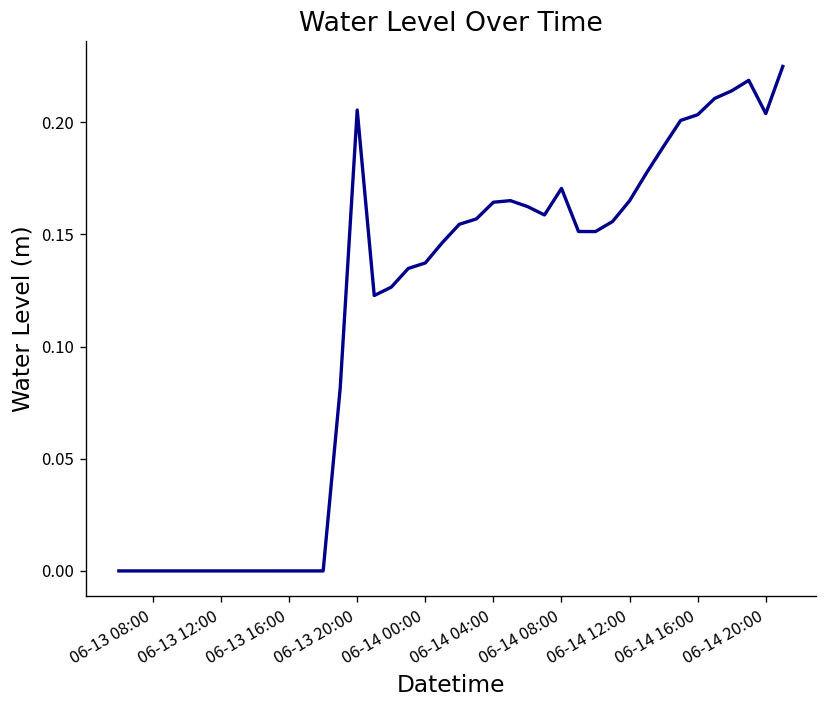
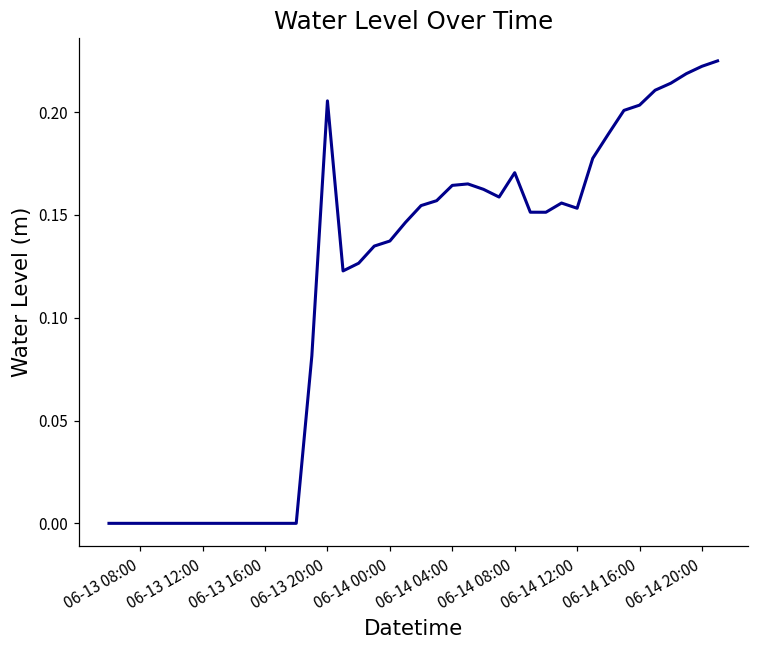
  {
    "06-13 08:00": 0.000,
    "06-13 12:00": 0.000,
    "06-13 16:00": 0.000,
    "06-13 20:00": 0.205,
    "06-14 00:00": 0.137,
    "06-14 04:00": 0.164,
    "06-14 08:00": 0.170,
-   "06-14 12:00": 0.165,
+   "06-14 12:00": 0.153,
    "06-14 16:00": 0.203,
-   "06-14 20:00": 0.204
+   "06-14 20:00": 0.222
  }
